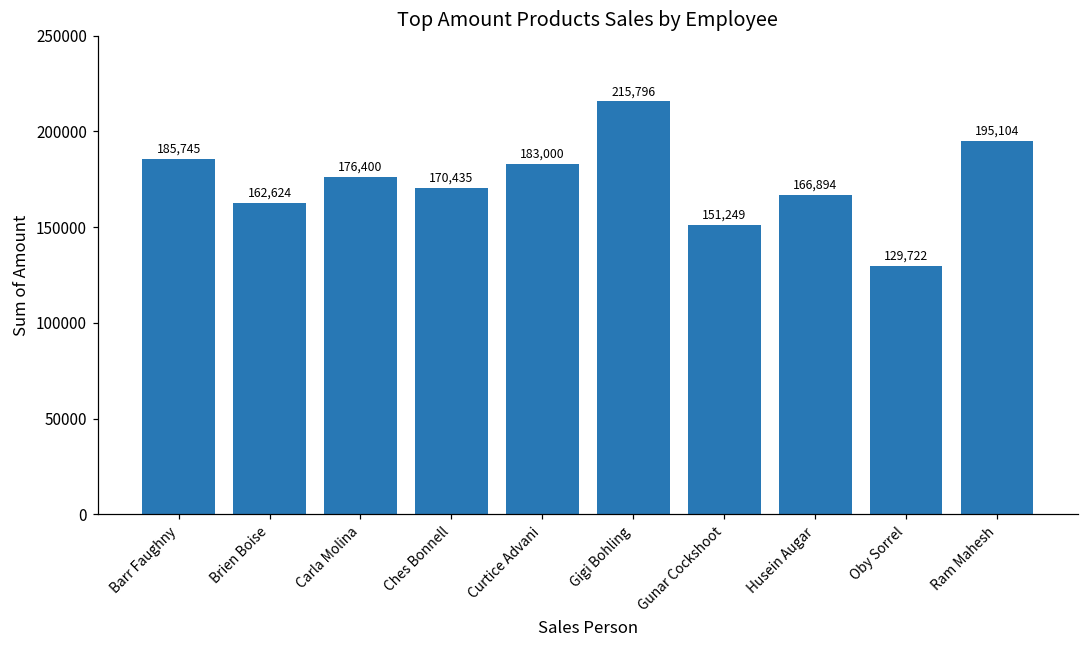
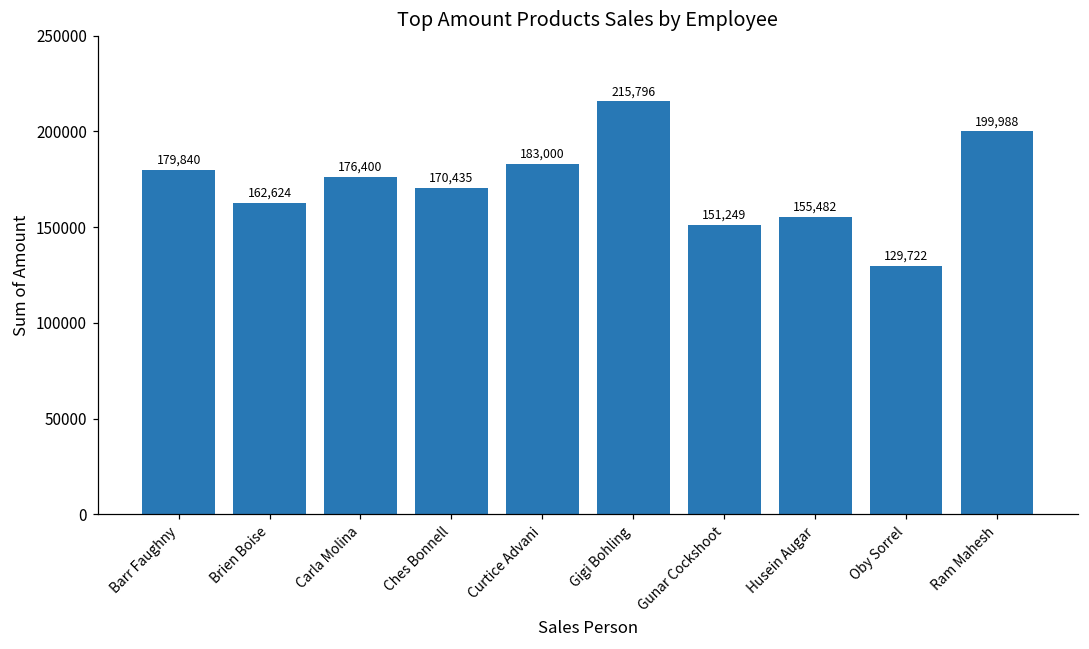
  {
-   "Barr Faughny": "185,745",
+   "Barr Faughny": "179,840",
    "Brien Boise": "162,624",
    "Carla Molina": "176,400",
    "Ches Bonnell": "170,435",
    "Curtice Advani": "183,000",
    "Gigi Bohling": "215,796",
    "Gunar Cockshoot": "151,249",
-   "Husein Augar": "166,894",
+   "Husein Augar": "155,482",
    "Oby Sorrel": "129,722",
-   "Ram Mahesh": "195,104"
+   "Ram Mahesh": "199,988"
  }
